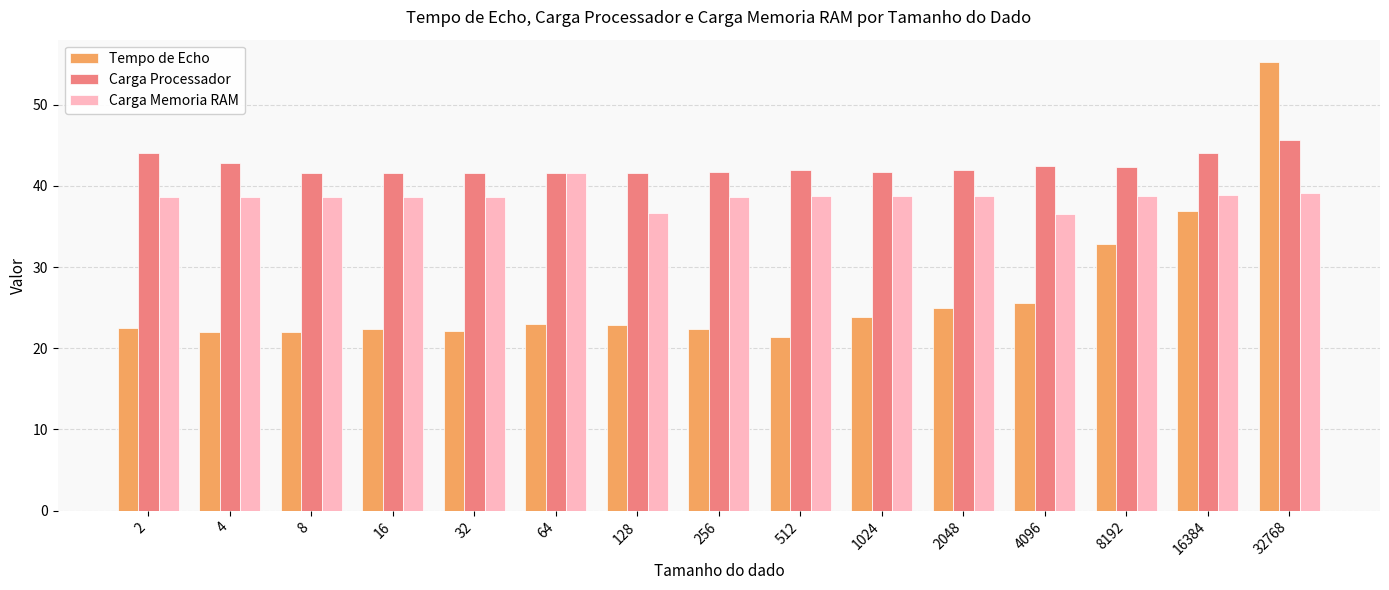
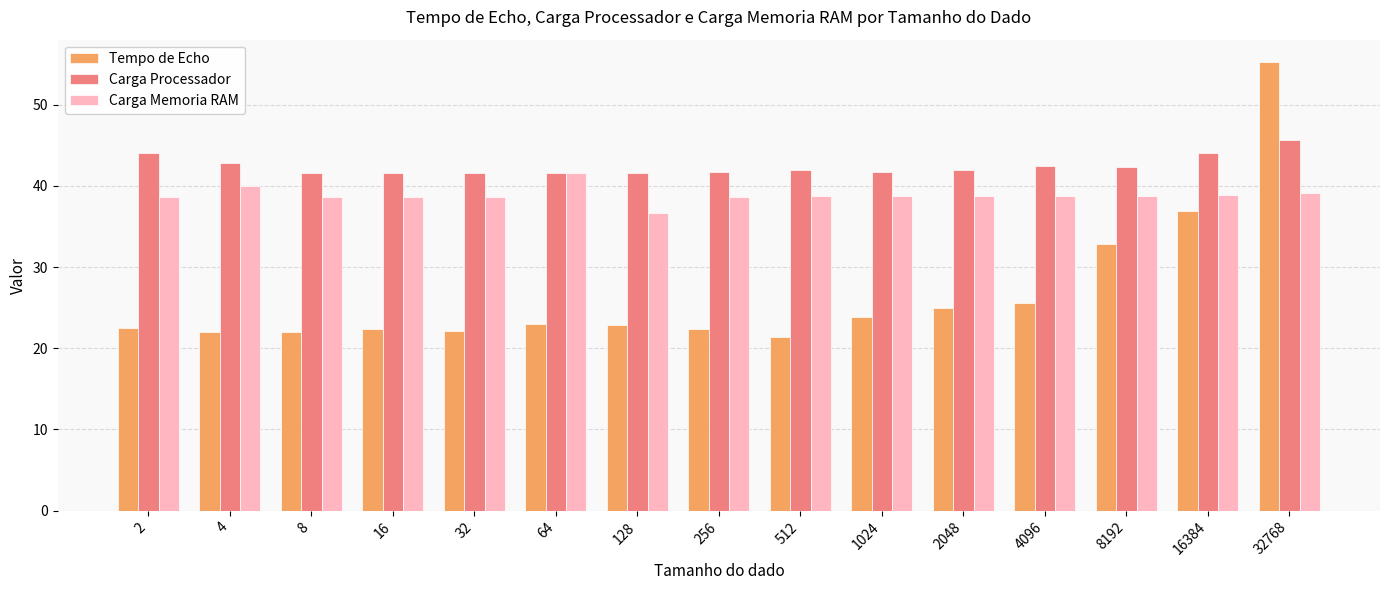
  {
    "Carga Memoria RAM": {
      "2": 39,
-     "4": 39,
+     "4": 40,
      "8": 39,
      "16": 39,
      "32": 39,
      "64": 42,
      "128": 37,
      "256": 39,
      "512": 39,
      "1024": 39,
      "2048": 39,
-     "4096": 37,
+     "4096": 39,
      "8192": 39,
      "16384": 39,
      "32768": 39
    }
  }
